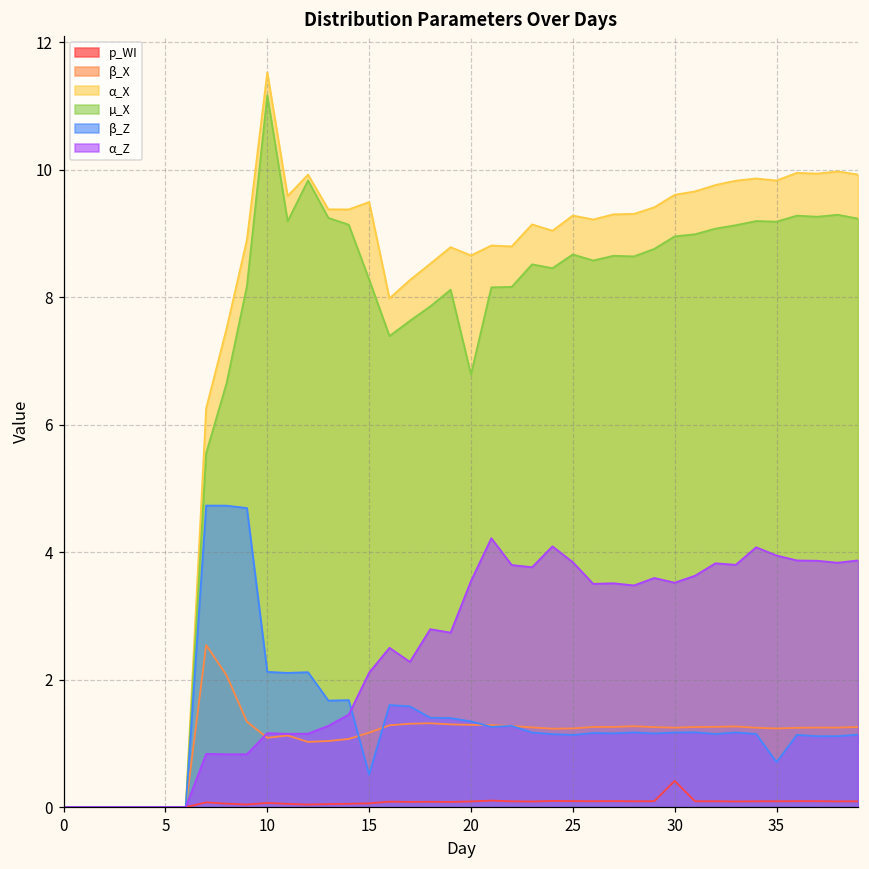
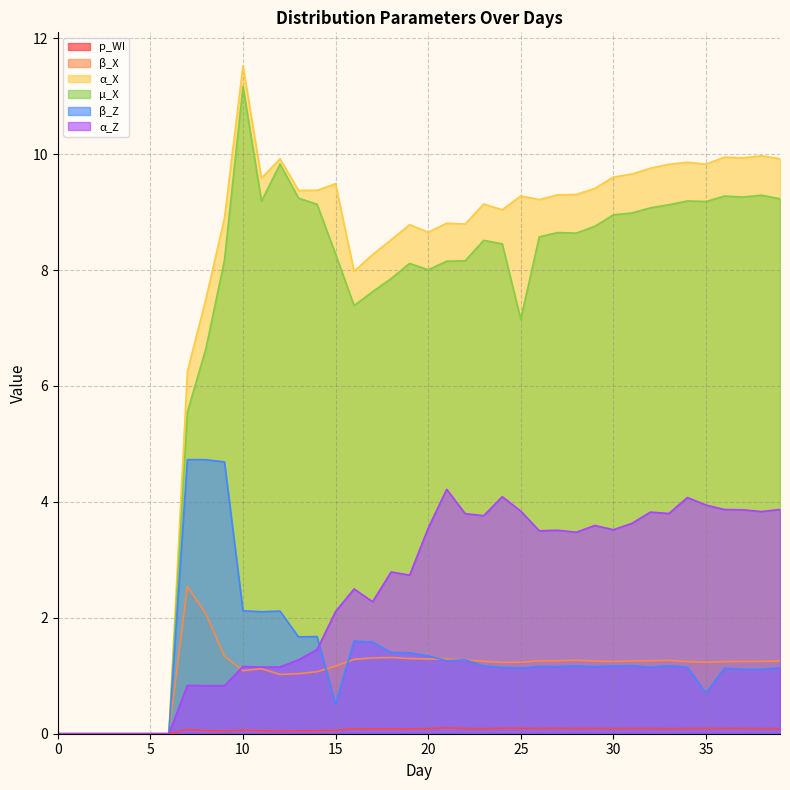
  {
    "p_WI": {
      "10": 0.1,
      "15": 0.1,
      "20": 0.1,
      "25": 0.1,
-     "30": 0.4,
+     "30": 0.1,
      "35": 0.1
    },
    "β_X": {
      "10": 1.1,
      "15": 1.2,
      "20": 1.3,
      "25": 1.2,
      "30": 1.2,
      "35": 1.2
    },
    "α_X": {
      "10": 11.5,
      "15": 9.5,
      "20": 8.7,
      "25": 9.3,
      "30": 9.6,
      "35": 9.8
    },
    "µ_X": {
      "10": 11.2,
      "15": 8.3,
-     "20": 6.8,
-     "25": 8.7,
+     "20": 8.0,
+     "25": 7.2,
      "30": 9.0,
      "35": 9.2
    },
    "β_Z": {
      "10": 2.1,
      "15": 0.5,
      "20": 1.3,
      "25": 1.1,
      "30": 1.2,
      "35": 0.7
    },
    "α_Z": {
      "10": 1.2,
      "15": 2.1,
      "20": 3.5,
      "25": 3.8,
      "30": 3.5,
      "35": 3.9
    }
  }
